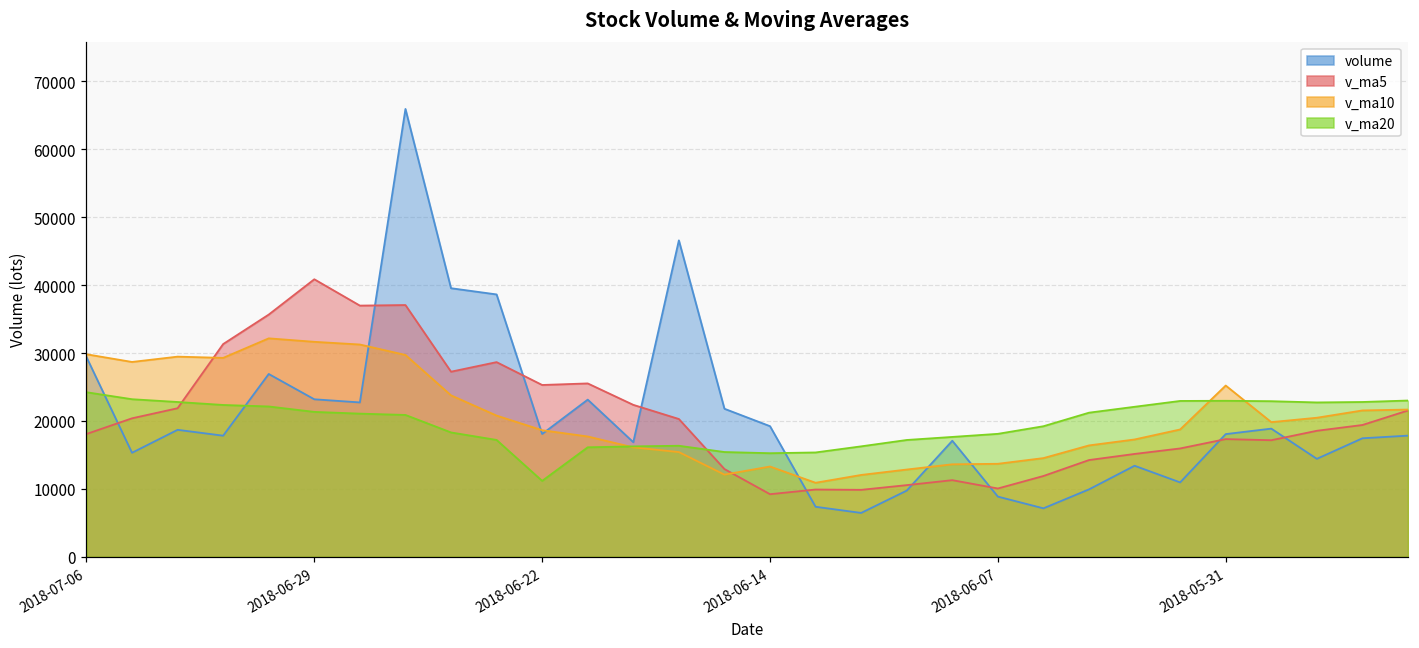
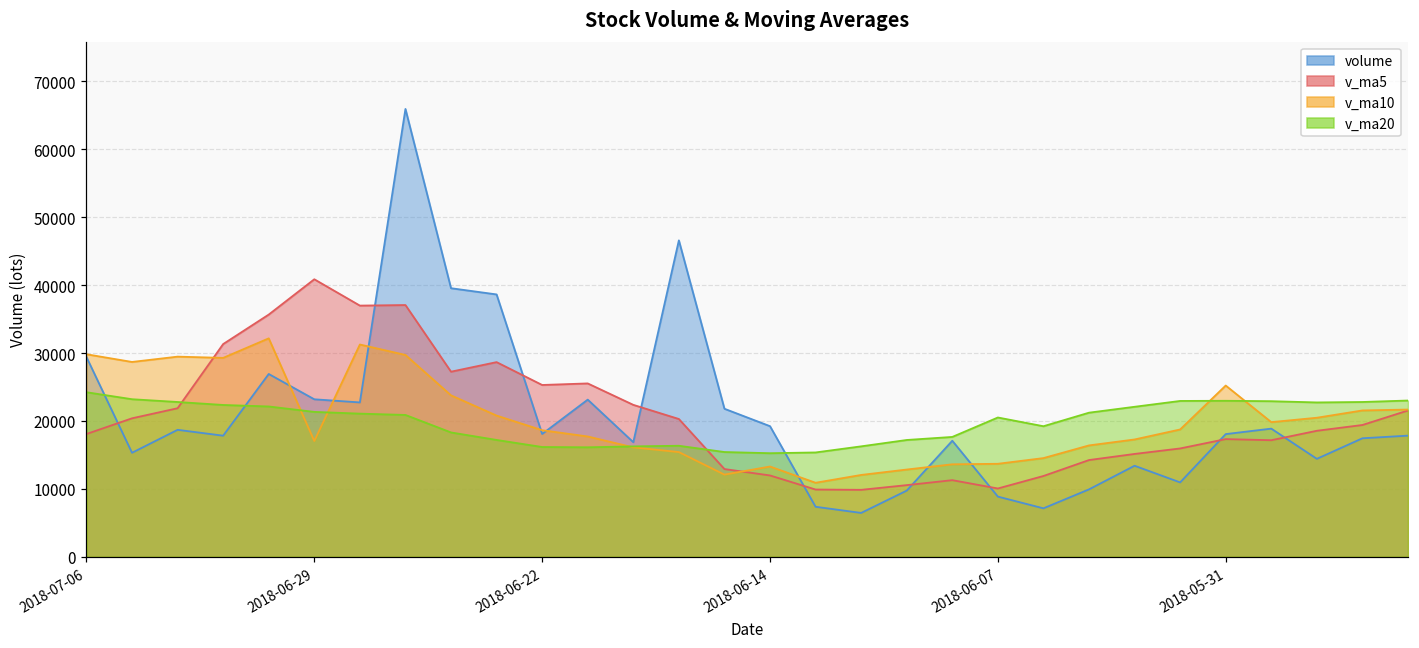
  {
    "volume": {
      "2018-06-29": 23000,
      "2018-06-22": 18000,
      "2018-06-14": 19000,
      "2018-06-07": 9000,
      "2018-05-31": 18000
    },
    "v_ma5": {
      "2018-07-06": 18000,
      "2018-06-29": 41000,
      "2018-06-22": 25000,
-     "2018-06-14": 9000,
+     "2018-06-14": 12000,
      "2018-06-07": 10000,
      "2018-05-31": 17000
    },
    "v_ma10": {
-     "2018-06-29": 32000,
+     "2018-06-29": 17000,
      "2018-06-22": 19000,
      "2018-06-14": 13000,
      "2018-06-07": 14000,
      "2018-05-31": 25000
    },
    "v_ma20": {
      "2018-07-06": 24000,
      "2018-06-29": 21000,
-     "2018-06-22": 11000,
+     "2018-06-22": 16000,
      "2018-06-14": 15000,
-     "2018-06-07": 18000,
+     "2018-06-07": 21000,
      "2018-05-31": 23000
    }
  }
